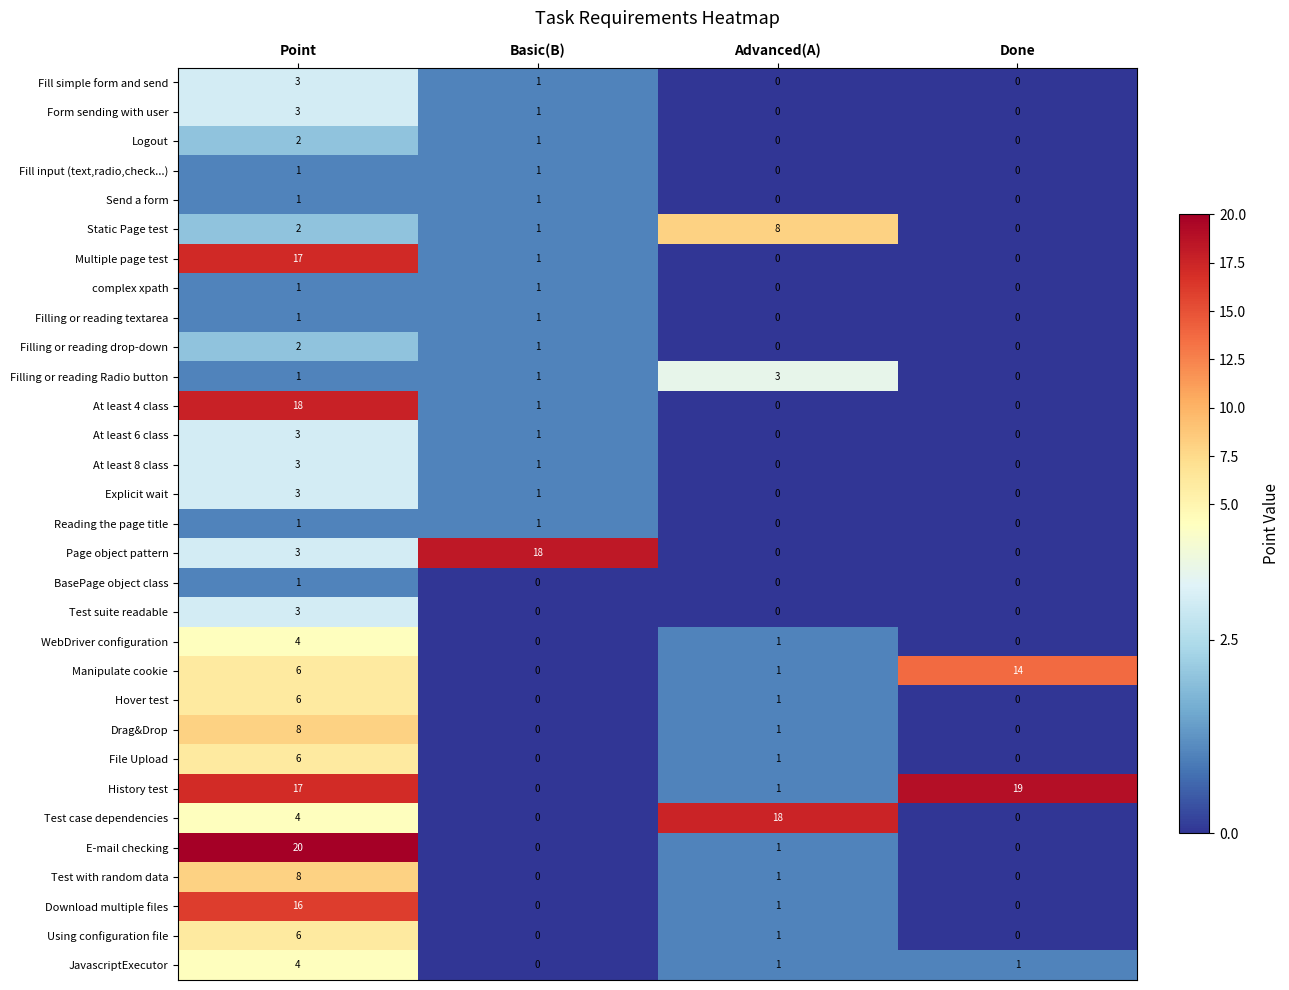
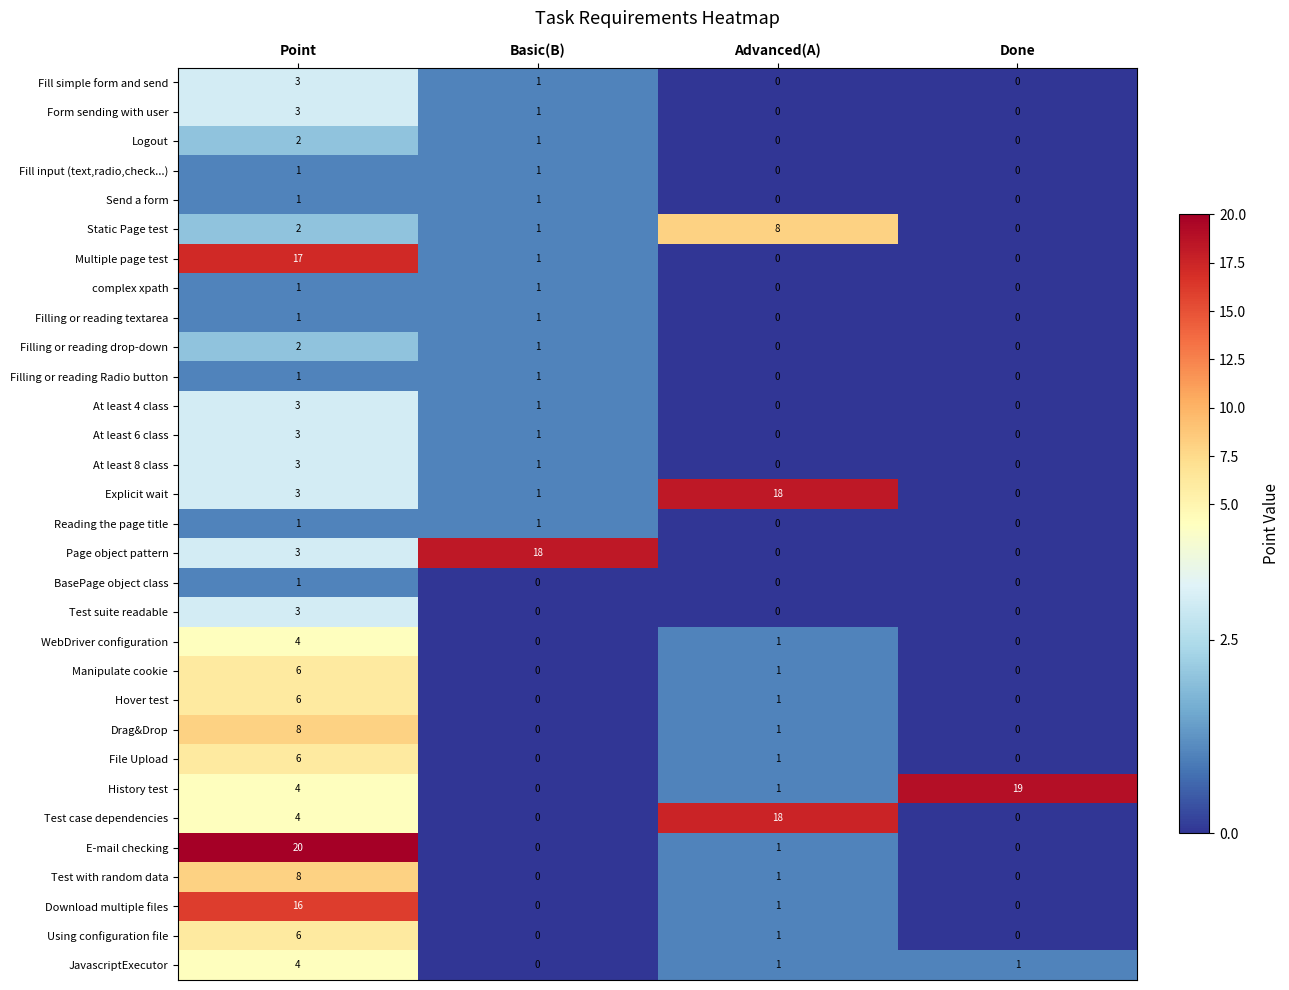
  {
    "Fill simple form and send": {
      "Point": 3,
      "Basic(B)": 1,
      "Advanced(A)": 0,
      "Done": 0
    },
    "Form sending with user": {
      "Point": 3,
      "Basic(B)": 1,
      "Advanced(A)": 0,
      "Done": 0
    },
    "Logout": {
      "Point": 2,
      "Basic(B)": 1,
      "Advanced(A)": 0,
      "Done": 0
    },
    "Fill input (text,radio,check...)": {
      "Point": 1,
      "Basic(B)": 1,
      "Advanced(A)": 0,
      "Done": 0
    },
    "Send a form": {
      "Point": 1,
      "Basic(B)": 1,
      "Advanced(A)": 0,
      "Done": 0
    },
    "Static Page test": {
      "Point": 2,
      "Basic(B)": 1,
      "Advanced(A)": 8,
      "Done": 0
    },
    "Multiple page test": {
      "Point": 17,
      "Basic(B)": 1,
      "Advanced(A)": 0,
      "Done": 0
    },
    "complex xpath": {
      "Point": 1,
      "Basic(B)": 1,
      "Advanced(A)": 0,
      "Done": 0
    },
    "Filling or reading textarea": {
      "Point": 1,
      "Basic(B)": 1,
      "Advanced(A)": 0,
      "Done": 0
    },
    "Filling or reading drop-down": {
      "Point": 2,
      "Basic(B)": 1,
      "Advanced(A)": 0,
      "Done": 0
    },
    "Filling or reading Radio button": {
      "Point": 1,
      "Basic(B)": 1,
-     "Advanced(A)": 3,
+     "Advanced(A)": 0,
      "Done": 0
    },
    "At least 4 class": {
-     "Point": 18,
+     "Point": 3,
      "Basic(B)": 1,
      "Advanced(A)": 0,
      "Done": 0
    },
    "At least 6 class": {
      "Point": 3,
      "Basic(B)": 1,
      "Advanced(A)": 0,
      "Done": 0
    },
    "At least 8 class": {
      "Point": 3,
      "Basic(B)": 1,
      "Advanced(A)": 0,
      "Done": 0
    },
    "Explicit wait": {
      "Point": 3,
      "Basic(B)": 1,
-     "Advanced(A)": 0,
+     "Advanced(A)": 18,
      "Done": 0
    },
    "Reading the page title": {
      "Point": 1,
      "Basic(B)": 1,
      "Advanced(A)": 0,
      "Done": 0
    },
    "Page object pattern": {
      "Point": 3,
      "Basic(B)": 18,
      "Advanced(A)": 0,
      "Done": 0
    },
    "BasePage object class": {
      "Point": 1,
      "Basic(B)": 0,
      "Advanced(A)": 0,
      "Done": 0
    },
    "Test suite readable": {
      "Point": 3,
      "Basic(B)": 0,
      "Advanced(A)": 0,
      "Done": 0
    },
    "WebDriver configuration": {
      "Point": 4,
      "Basic(B)": 0,
      "Advanced(A)": 1,
      "Done": 0
    },
    "Manipulate cookie": {
      "Point": 6,
      "Basic(B)": 0,
      "Advanced(A)": 1,
-     "Done": 14
+     "Done": 0
    },
    "Hover test": {
      "Point": 6,
      "Basic(B)": 0,
      "Advanced(A)": 1,
      "Done": 0
    },
    "Drag&Drop": {
      "Point": 8,
      "Basic(B)": 0,
      "Advanced(A)": 1,
      "Done": 0
    },
    "File Upload": {
      "Point": 6,
      "Basic(B)": 0,
      "Advanced(A)": 1,
      "Done": 0
    },
    "History test": {
-     "Point": 17,
+     "Point": 4,
      "Basic(B)": 0,
      "Advanced(A)": 1,
      "Done": 19
    },
    "Test case dependencies": {
      "Point": 4,
      "Basic(B)": 0,
      "Advanced(A)": 18,
      "Done": 0
    },
    "E-mail checking": {
      "Point": 20,
      "Basic(B)": 0,
      "Advanced(A)": 1,
      "Done": 0
    },
    "Test with random data": {
      "Point": 8,
      "Basic(B)": 0,
      "Advanced(A)": 1,
      "Done": 0
    },
    "Download multiple files": {
      "Point": 16,
      "Basic(B)": 0,
      "Advanced(A)": 1,
      "Done": 0
    },
    "Using configuration file": {
      "Point": 6,
      "Basic(B)": 0,
      "Advanced(A)": 1,
      "Done": 0
    },
    "JavascriptExecutor": {
      "Point": 4,
      "Basic(B)": 0,
      "Advanced(A)": 1,
      "Done": 1
    }
  }
